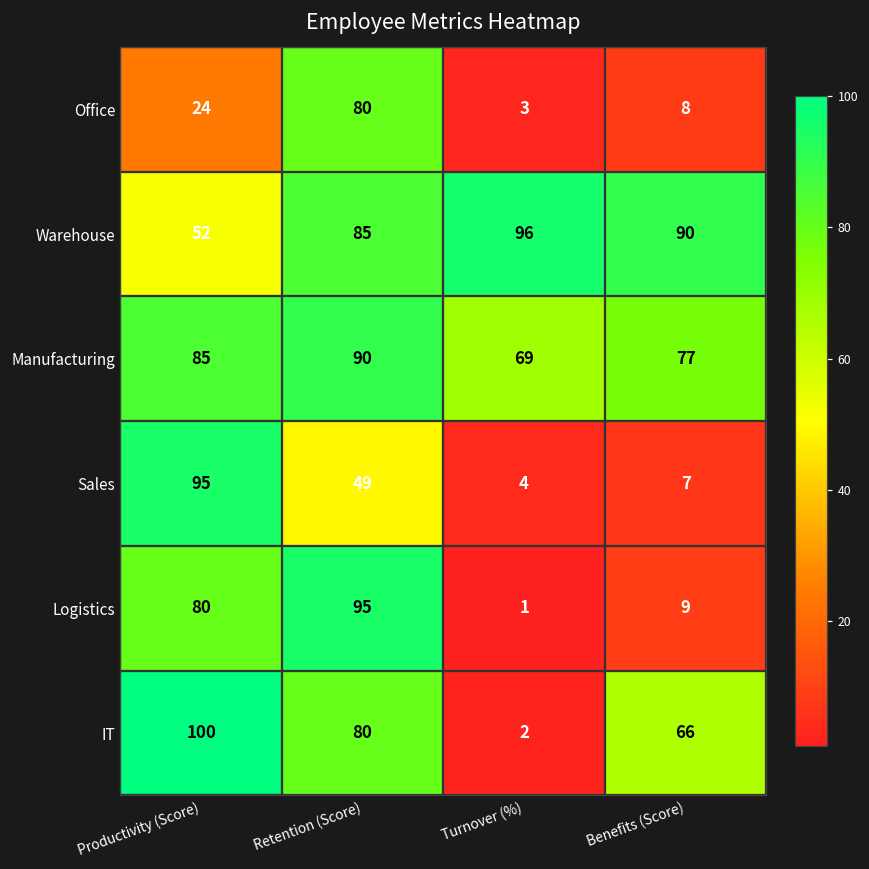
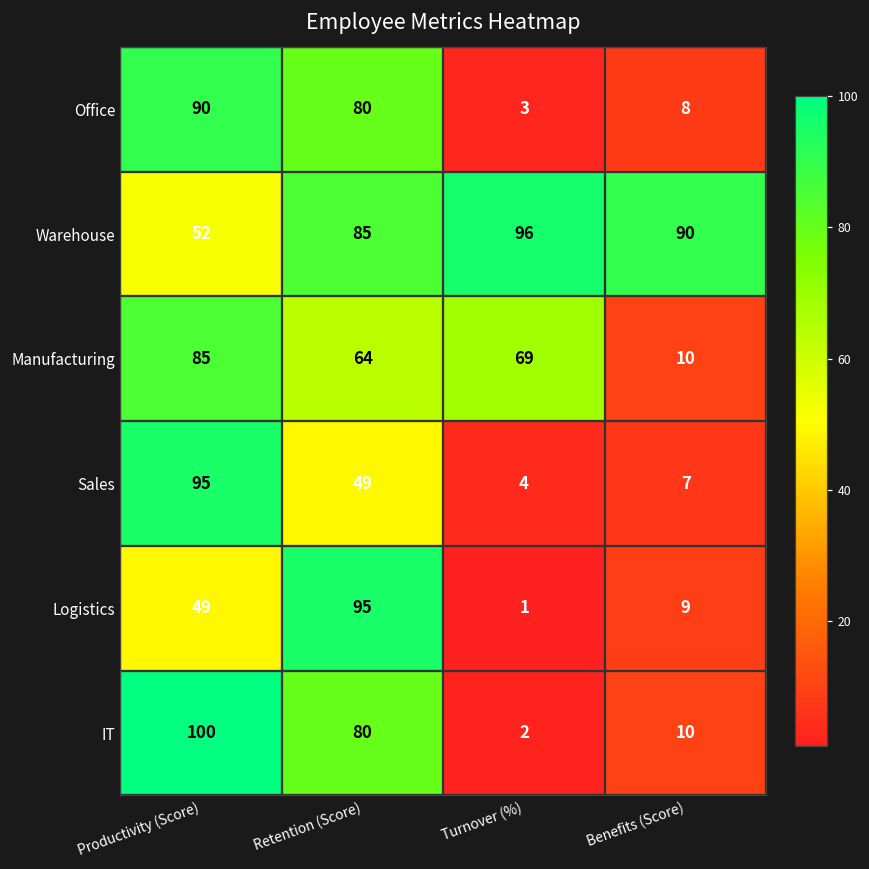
  {
    "Office": {
-     "Productivity (Score)": 24,
+     "Productivity (Score)": 90,
      "Retention (Score)": 80,
      "Turnover (%)": 3,
      "Benefits (Score)": 8
    },
    "Warehouse": {
      "Productivity (Score)": 52,
      "Retention (Score)": 85,
      "Turnover (%)": 96,
      "Benefits (Score)": 90
    },
    "Manufacturing": {
      "Productivity (Score)": 85,
-     "Retention (Score)": 90,
+     "Retention (Score)": 64,
      "Turnover (%)": 69,
-     "Benefits (Score)": 77
+     "Benefits (Score)": 10
    },
    "Sales": {
      "Productivity (Score)": 95,
      "Retention (Score)": 49,
      "Turnover (%)": 4,
      "Benefits (Score)": 7
    },
    "Logistics": {
-     "Productivity (Score)": 80,
+     "Productivity (Score)": 49,
      "Retention (Score)": 95,
      "Turnover (%)": 1,
      "Benefits (Score)": 9
    },
    "IT": {
      "Productivity (Score)": 100,
      "Retention (Score)": 80,
      "Turnover (%)": 2,
-     "Benefits (Score)": 66
+     "Benefits (Score)": 10
    }
  }
